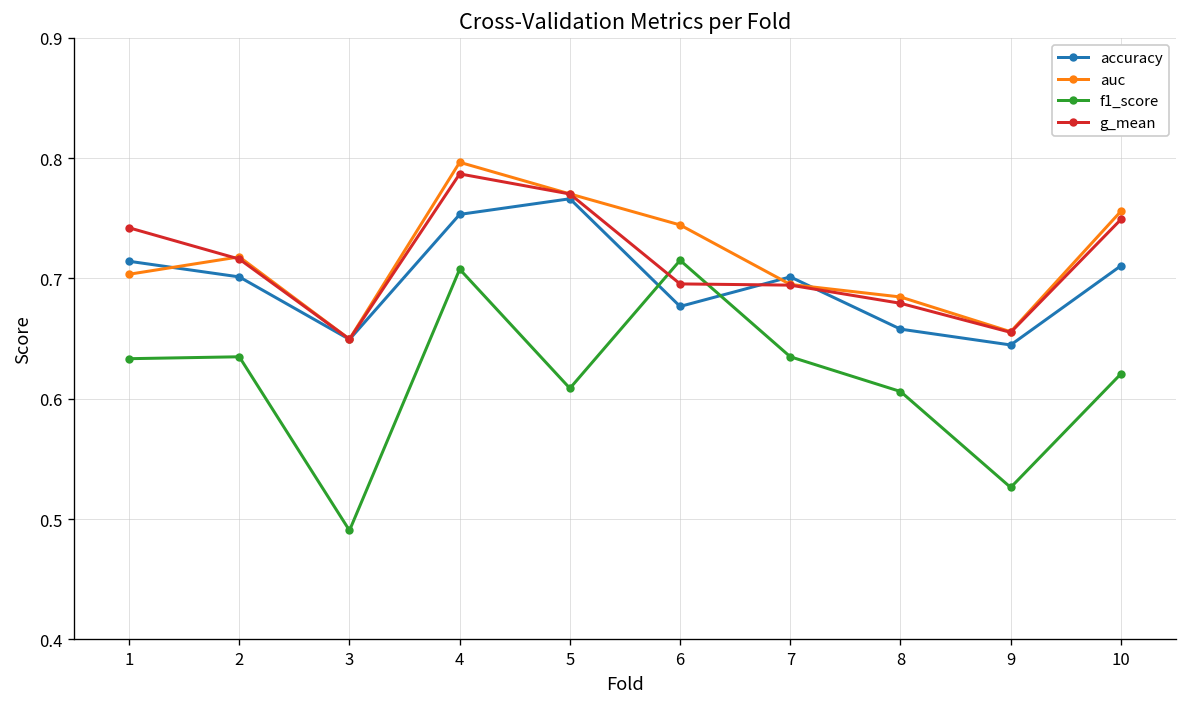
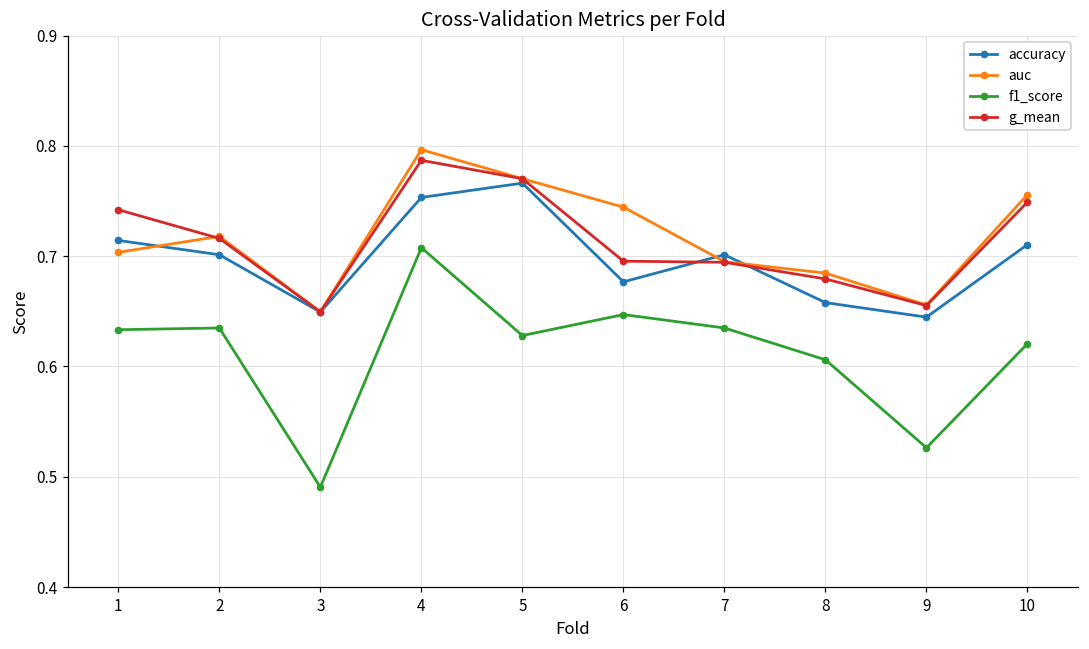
  {
    "accuracy": {
      "1": 0.714,
      "2": 0.701,
      "4": 0.753,
      "5": 0.766,
      "6": 0.677,
      "7": 0.701,
      "8": 0.658,
      "9": 0.645,
      "10": 0.711
    },
    "auc": {
      "1": 0.704,
      "4": 0.797,
      "6": 0.744,
      "8": 0.685,
      "10": 0.756
    },
    "f1_score": {
      "1": 0.633,
      "2": 0.635,
      "3": 0.491,
      "4": 0.708,
-     "5": 0.609,
-     "6": 0.715,
+     "5": 0.628,
+     "6": 0.647,
      "7": 0.635,
      "8": 0.606,
      "9": 0.526,
      "10": 0.621
    },
    "g_mean": {
      "1": 0.742,
      "4": 0.787,
      "6": 0.695,
      "8": 0.679,
      "10": 0.749
    }
  }
